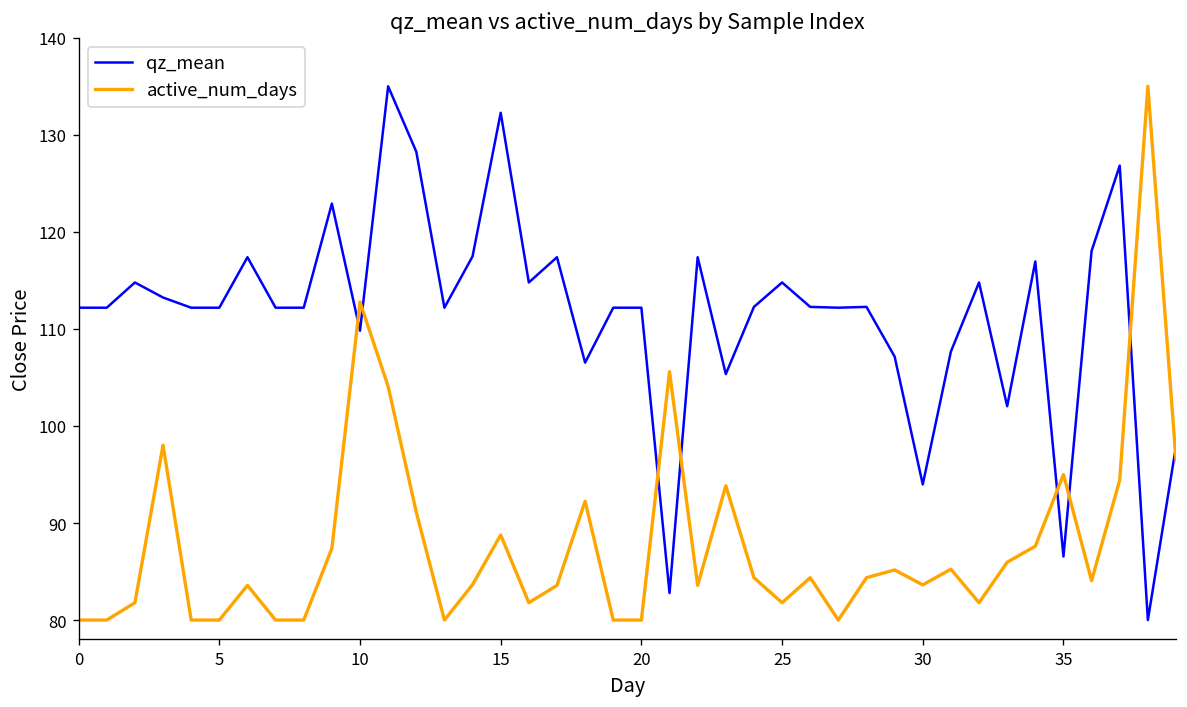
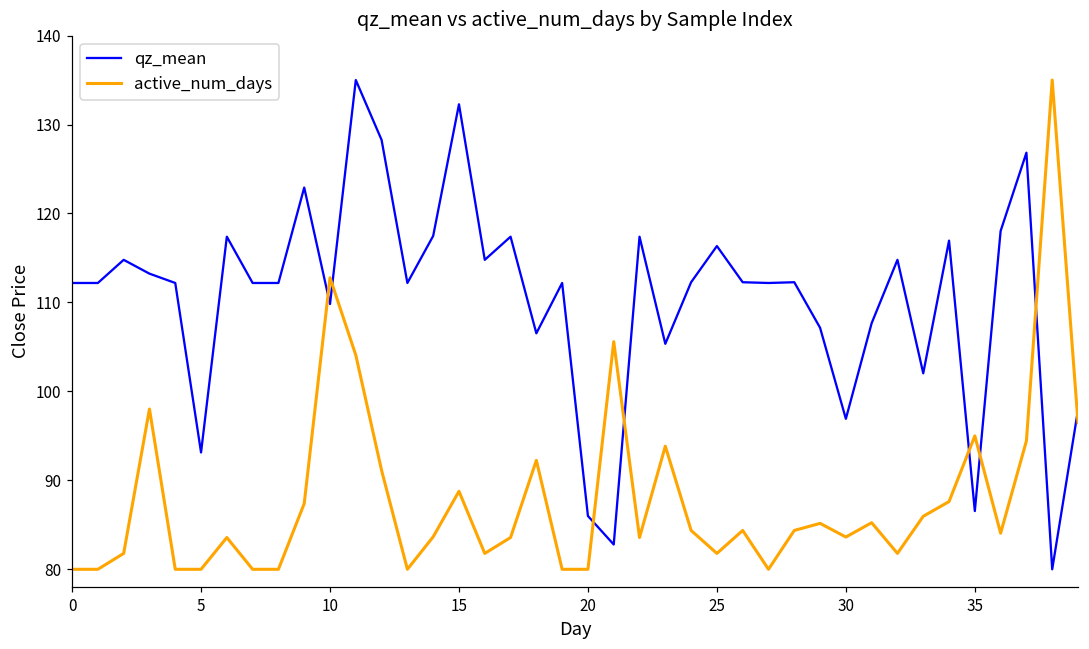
  {
    "qz_mean": {
      "0": 112,
-     "5": 112,
+     "5": 93,
      "10": 110,
      "15": 132,
-     "20": 112,
-     "25": 115,
-     "30": 94,
+     "20": 86,
+     "25": 116,
+     "30": 97,
      "35": 87
    },
    "active_num_days": {
      "0": 80,
      "5": 80,
      "10": 113,
      "15": 89,
      "20": 80,
      "25": 82,
      "30": 84,
      "35": 95
    }
  }
